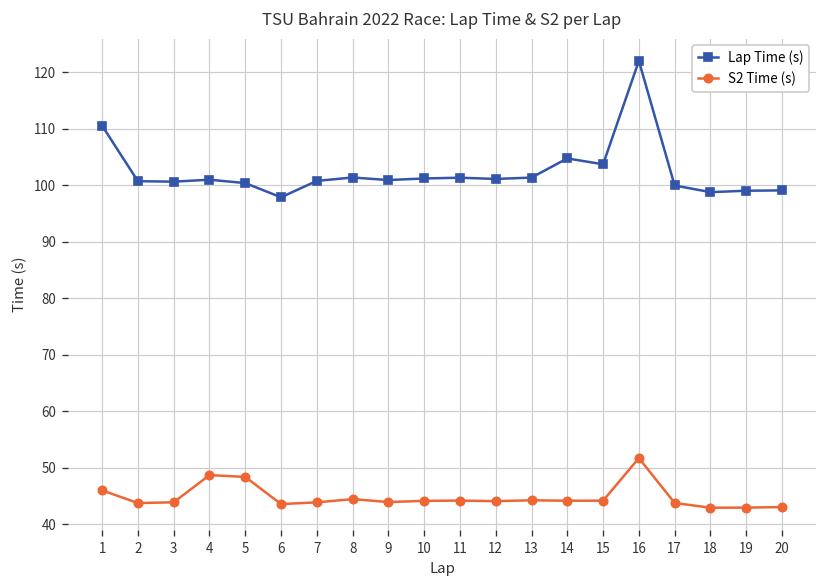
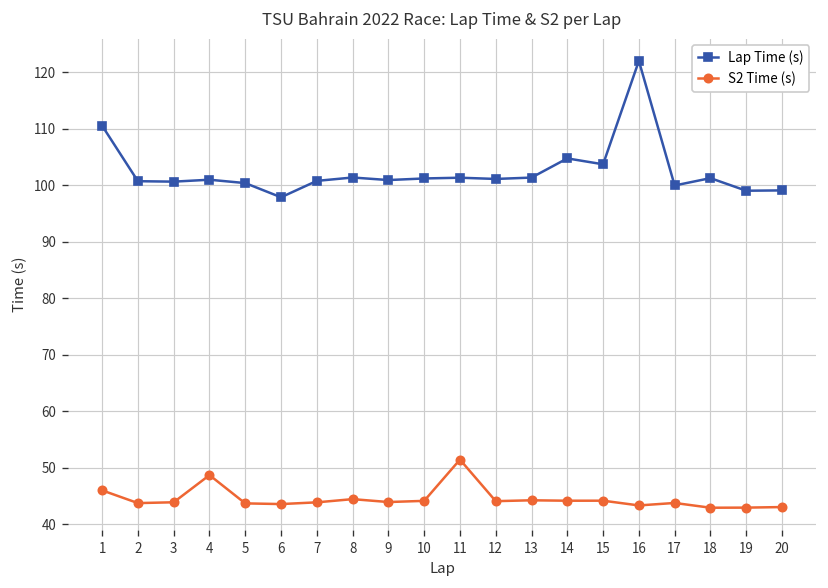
  {
    "Lap Time (s)": {
      "1": 111,
      "2": 101,
      "3": 101,
      "4": 101,
      "5": 100,
      "6": 98,
      "7": 101,
      "8": 101,
      "9": 101,
      "10": 101,
      "11": 101,
      "12": 101,
      "13": 101,
      "14": 105,
      "15": 104,
      "16": 122,
      "17": 100,
-     "18": 99,
+     "18": 101,
      "19": 99,
      "20": 99
    },
    "S2 Time (s)": {
      "1": 46,
      "2": 44,
      "3": 44,
      "4": 49,
-     "5": 48,
+     "5": 44,
      "6": 44,
      "7": 44,
      "8": 44,
      "9": 44,
      "10": 44,
-     "11": 44,
+     "11": 51,
      "12": 44,
      "13": 44,
      "14": 44,
      "15": 44,
-     "16": 52,
+     "16": 43,
      "17": 44,
      "18": 43,
      "19": 43,
      "20": 43
    }
  }
